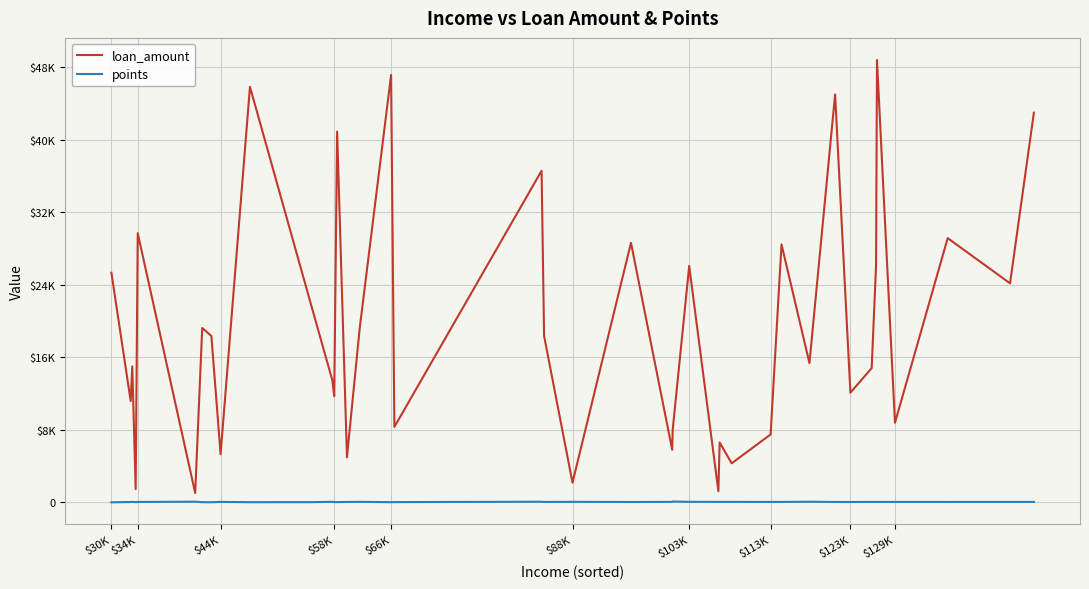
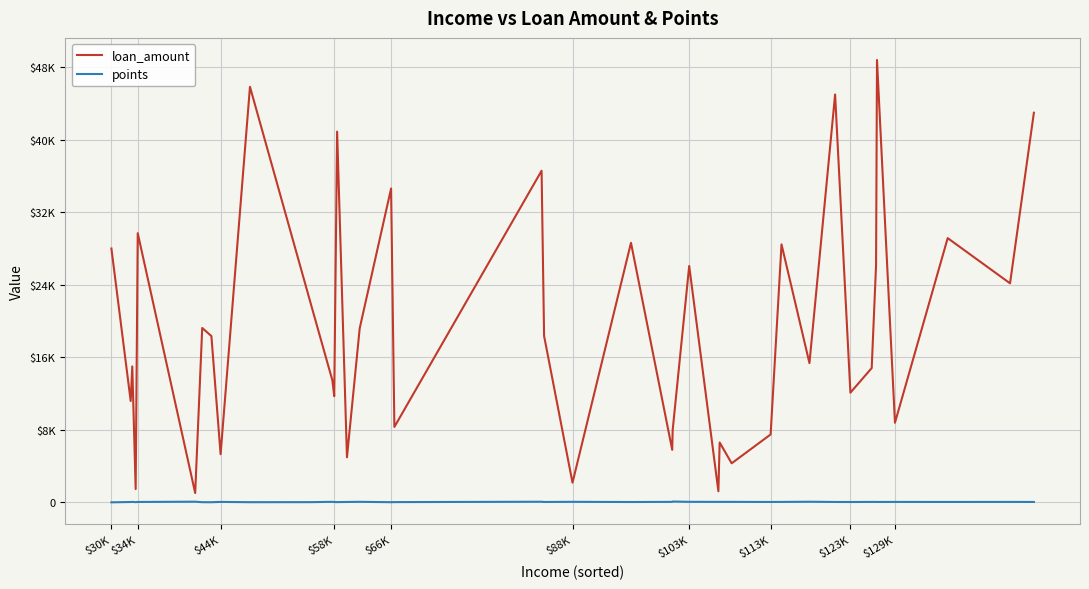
  {
    "loan_amount": {
-     "$30K": "$25000",
+     "$30K": "$28000",
      "$34K": "$30000",
      "$44K": "$5000",
      "$58K": "$12000",
-     "$66K": "$47000",
+     "$66K": "$35000",
      "$88K": "$2000",
      "$103K": "$26000",
      "$113K": "$8000",
      "$123K": "$12000",
      "$129K": "$9000"
    },
    "points": {
      "$30K": "$0",
      "$34K": "$0",
      "$44K": "$0",
      "$58K": "$0",
      "$66K": "$0",
      "$88K": "$0",
      "$103K": "$0",
      "$113K": "$0",
      "$123K": "$0",
      "$129K": "$0"
    }
  }
